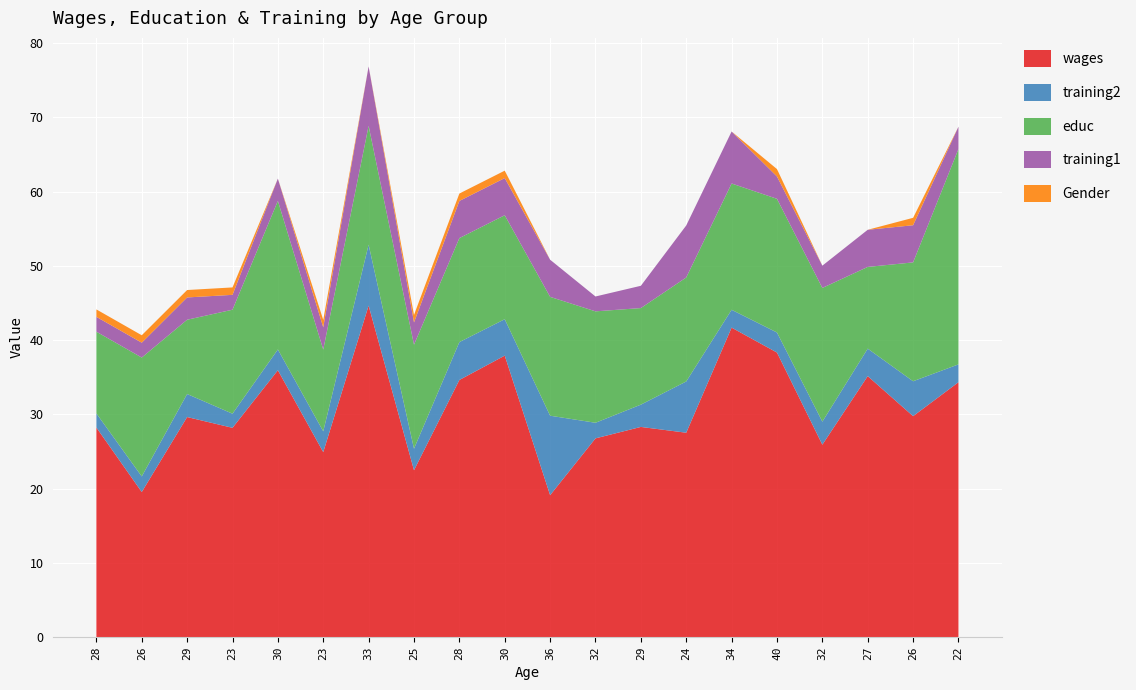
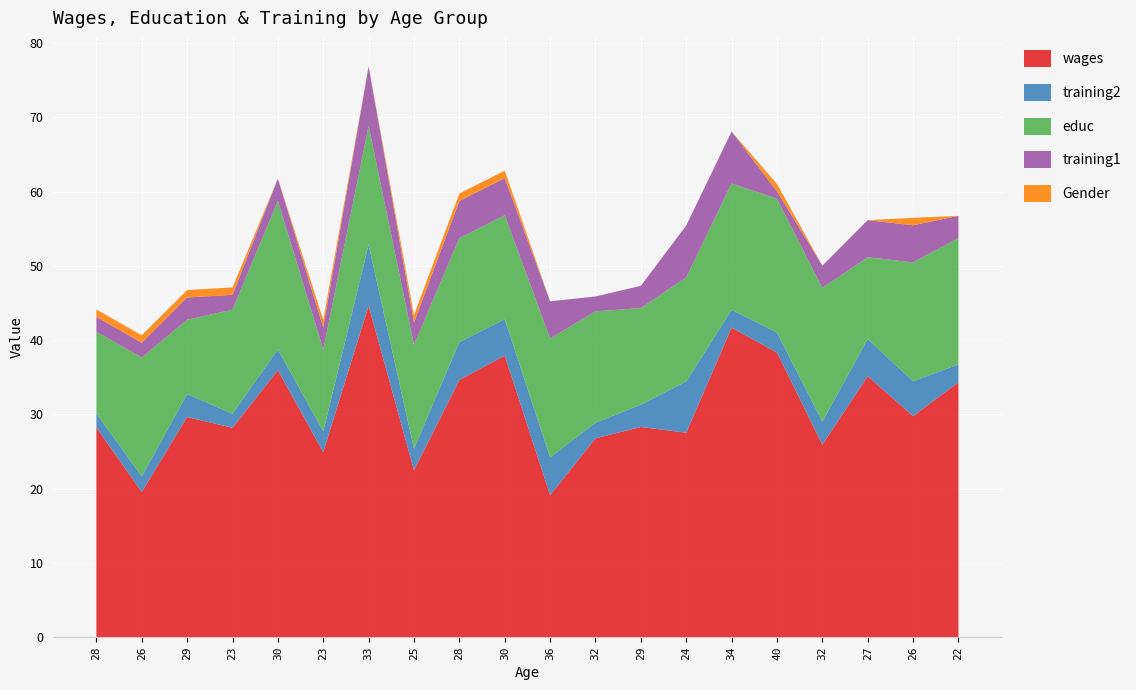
  {
    "wages": {
      "33": 45,
      "25": 22,
      "36": 19,
      "24": 28,
      "34": 42,
      "40": 38,
      "27": 35,
      "22": 34
    },
    "training2": {
      "33": 8,
      "25": 3,
-     "36": 11,
+     "36": 5,
      "24": 7,
      "34": 2,
      "40": 3,
-     "27": 4,
+     "27": 5,
      "22": 2
    },
    "educ": {
      "33": 16,
      "25": 14,
      "36": 16,
      "24": 14,
      "34": 17,
      "40": 18,
      "27": 11,
-     "22": 29
+     "22": 17
    },
    "training1": {
      "25": 3,
-     "40": 3
+     "40": 1
    },
    "Gender": {
      "25": 1,
      "40": 1
    }
  }
